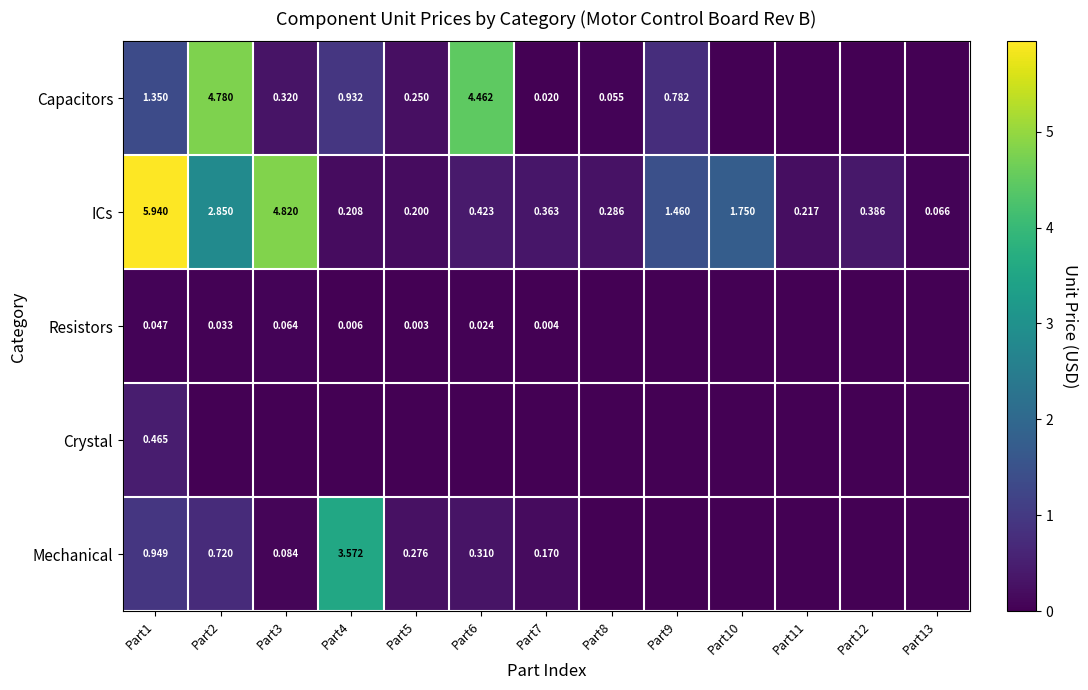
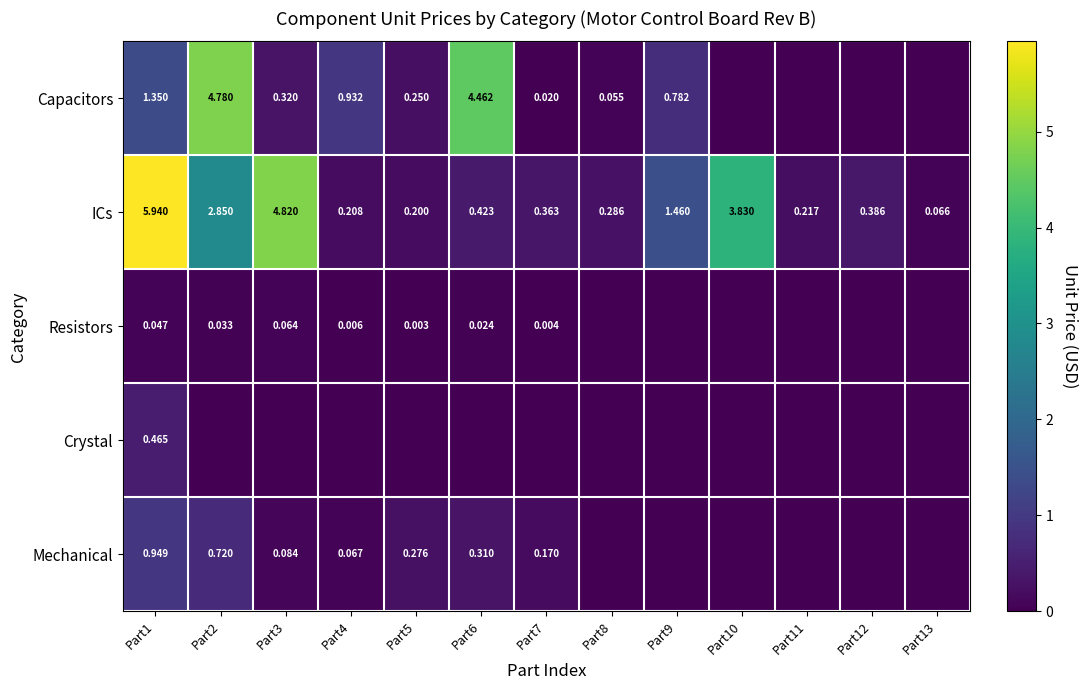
  {
    "Capacitors": {
      "Part1": 1.350,
      "Part2": 4.780,
      "Part3": 0.320,
      "Part4": 0.932,
      "Part5": 0.250,
      "Part6": 4.462,
      "Part7": 0.020,
      "Part8": 0.055,
      "Part9": 0.782
    },
    "ICs": {
      "Part1": 5.940,
      "Part2": 2.850,
      "Part3": 4.820,
      "Part4": 0.208,
      "Part5": 0.200,
      "Part6": 0.423,
      "Part7": 0.363,
      "Part8": 0.286,
      "Part9": 1.460,
-     "Part10": 1.750,
+     "Part10": 3.830,
      "Part11": 0.217,
      "Part12": 0.386,
      "Part13": 0.066
    },
    "Resistors": {
      "Part1": 0.047,
      "Part2": 0.033,
      "Part3": 0.064,
      "Part4": 0.006,
      "Part5": 0.003,
      "Part6": 0.024,
      "Part7": 0.004
    },
    "Crystal": {
      "Part1": 0.465
    },
    "Mechanical": {
      "Part1": 0.949,
      "Part2": 0.720,
      "Part3": 0.084,
-     "Part4": 3.572,
+     "Part4": 0.067,
      "Part5": 0.276,
      "Part6": 0.310,
      "Part7": 0.170
    }
  }
